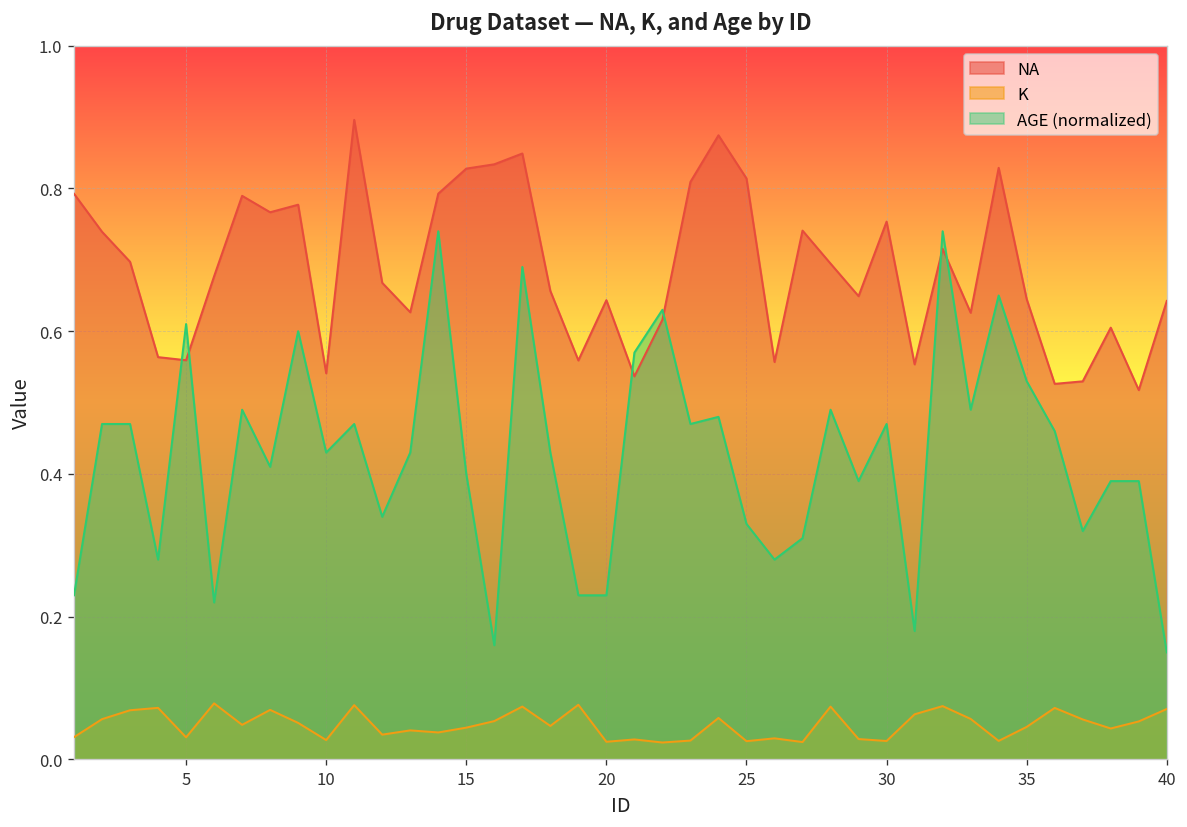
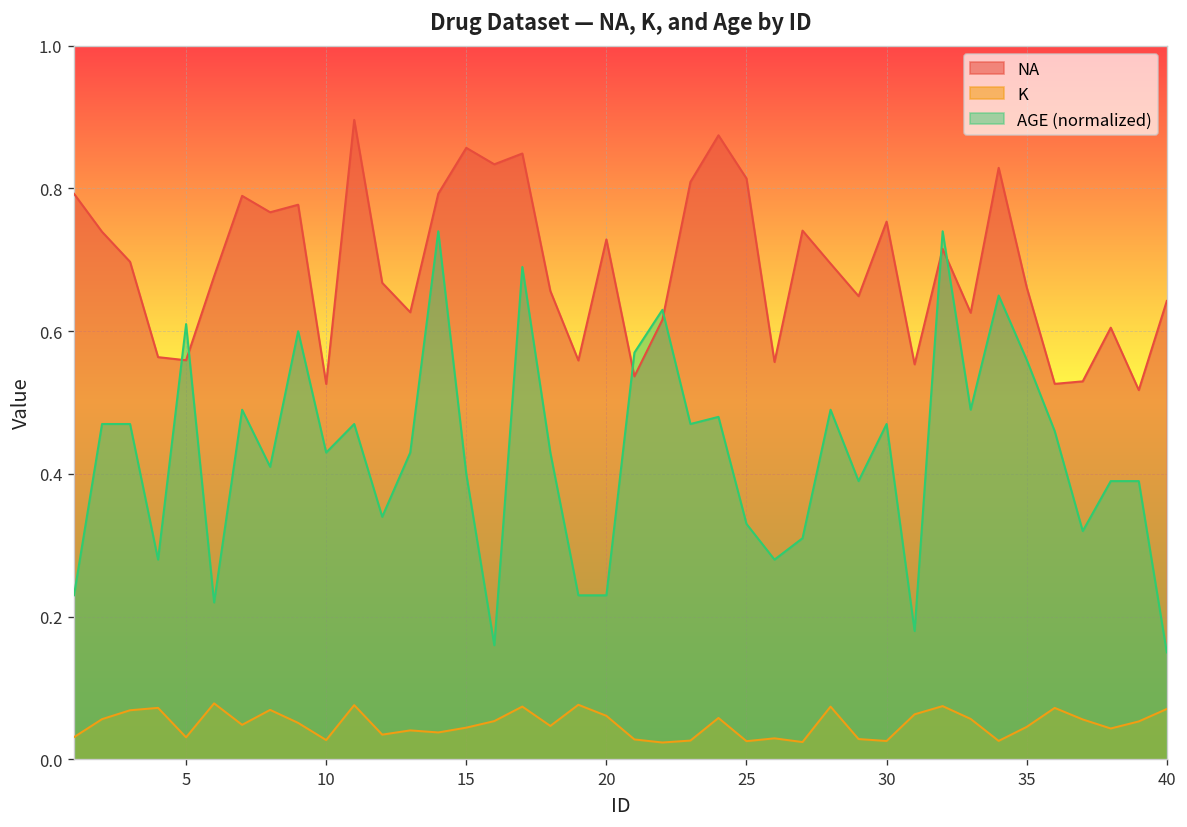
  {
    "NA": {
      "5": 0.56,
-     "10": 0.54,
-     "15": 0.83,
-     "20": 0.64,
+     "10": 0.53,
+     "15": 0.86,
+     "20": 0.73,
      "25": 0.81,
      "30": 0.75,
-     "35": 0.64,
+     "35": 0.66,
      "40": 0.64
    },
    "K": {
      "5": 0.03,
      "10": 0.03,
      "15": 0.04,
-     "20": 0.02,
+     "20": 0.06,
      "25": 0.03,
      "30": 0.03,
      "35": 0.05,
      "40": 0.07
    },
    "AGE (normalized)": {
      "5": 0.61,
      "10": 0.43,
      "15": 0.40,
      "20": 0.23,
      "25": 0.33,
      "30": 0.47,
-     "35": 0.53,
+     "35": 0.56,
      "40": 0.15
    }
  }
